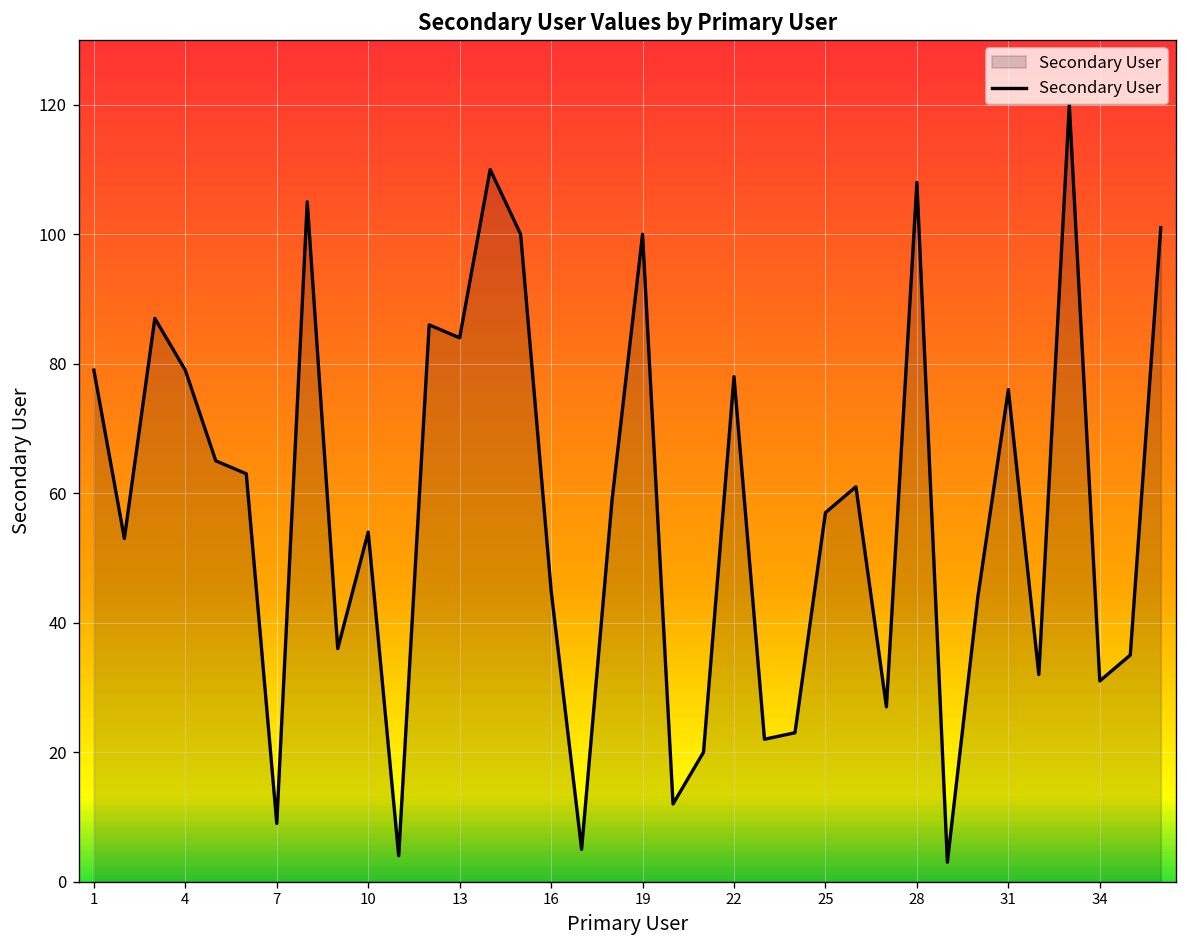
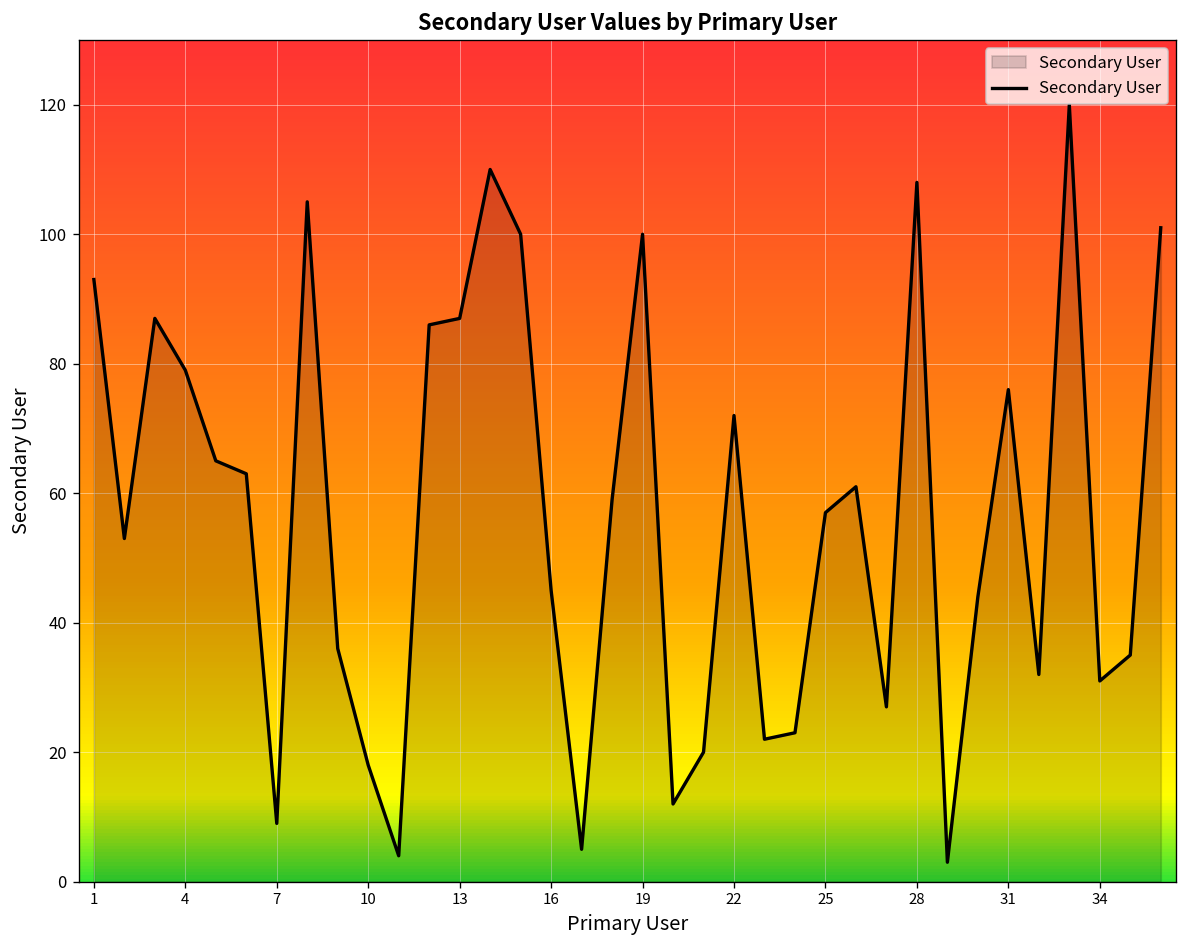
  {
-   "1": 79,
+   "1": 93,
    "4": 79,
    "7": 9,
-   "10": 54,
-   "13": 84,
+   "10": 18,
+   "13": 87,
    "16": 45,
    "19": 100,
-   "22": 78,
+   "22": 72,
    "25": 57,
    "28": 108,
    "31": 76,
    "34": 31
  }
